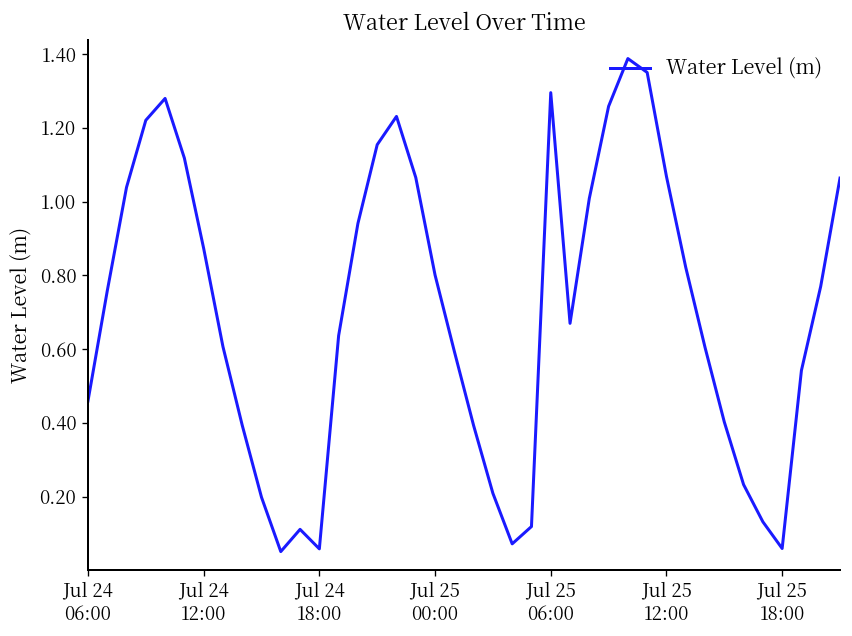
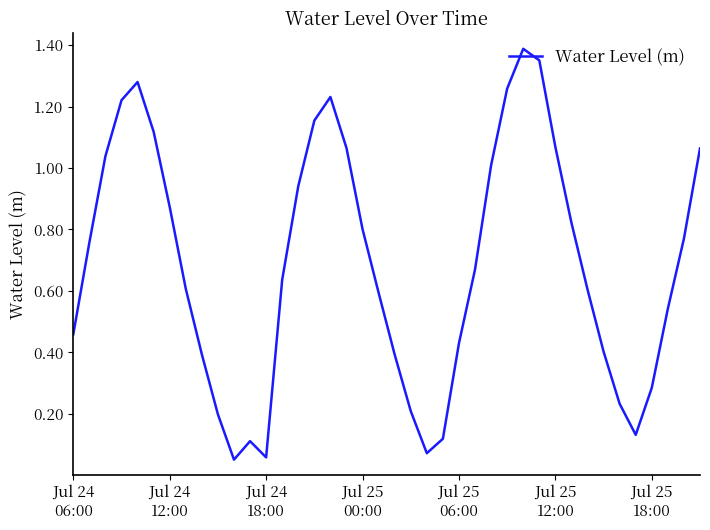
  {
    "Jul 24 06:00": 0.46,
    "Jul 24 12:00": 0.87,
    "Jul 24 18:00": 0.06,
    "Jul 25 00:00": 0.80,
-   "Jul 25 06:00": 1.30,
+   "Jul 25 06:00": 0.43,
    "Jul 25 12:00": 1.07,
-   "Jul 25 18:00": 0.06
+   "Jul 25 18:00": 0.28
  }
